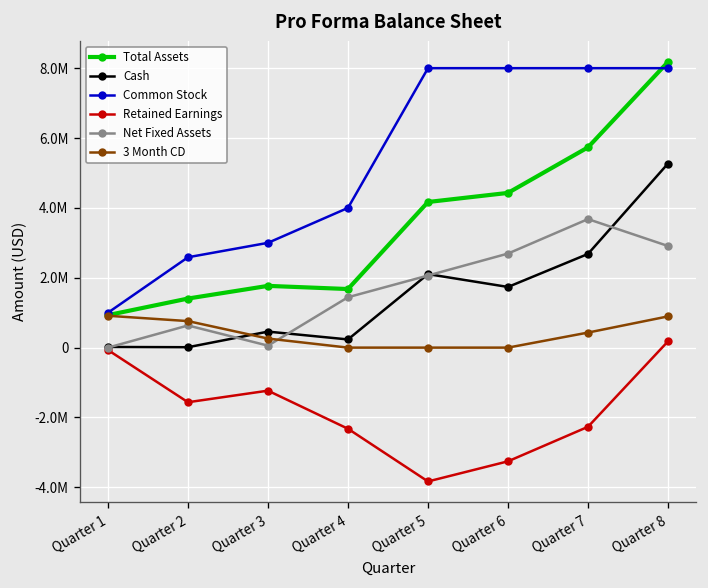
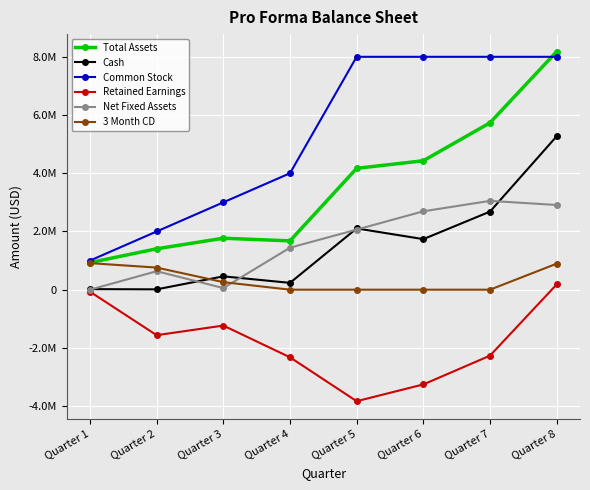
  {
    "Total Assets": {
      "Quarter 2": 1400000,
      "Quarter 3": 1800000,
      "Quarter 4": 1700000,
      "Quarter 5": 4200000,
      "Quarter 6": 4400000,
      "Quarter 7": 5700000,
      "Quarter 8": 8200000
    },
    "Cash": {
      "Quarter 2": 0,
      "Quarter 3": 500000,
      "Quarter 4": 200000,
      "Quarter 6": 1700000,
      "Quarter 7": 2700000,
      "Quarter 8": 5300000
    },
    "Common Stock": {
-     "Quarter 2": 2600000,
+     "Quarter 2": 2000000,
      "Quarter 3": 3000000,
      "Quarter 4": 4000000,
      "Quarter 5": 8000000,
      "Quarter 6": 8000000,
      "Quarter 7": 8000000,
      "Quarter 8": 8000000
    },
    "Retained Earnings": {
      "Quarter 2": -1600000,
      "Quarter 3": -1200000,
      "Quarter 4": -2300000,
      "Quarter 5": -3800000,
      "Quarter 6": -3300000,
      "Quarter 7": -2300000,
      "Quarter 8": 200000
    },
    "Net Fixed Assets": {
      "Quarter 2": 600000,
      "Quarter 3": 100000,
      "Quarter 4": 1400000,
      "Quarter 6": 2700000,
-     "Quarter 7": 3700000,
+     "Quarter 7": 3100000,
      "Quarter 8": 2900000
    },
    "3 Month CD": {
      "Quarter 2": 800000,
      "Quarter 3": 300000,
      "Quarter 4": 0,
      "Quarter 5": 0,
      "Quarter 6": 0,
-     "Quarter 7": 400000,
+     "Quarter 7": 0,
      "Quarter 8": 900000
    }
  }
